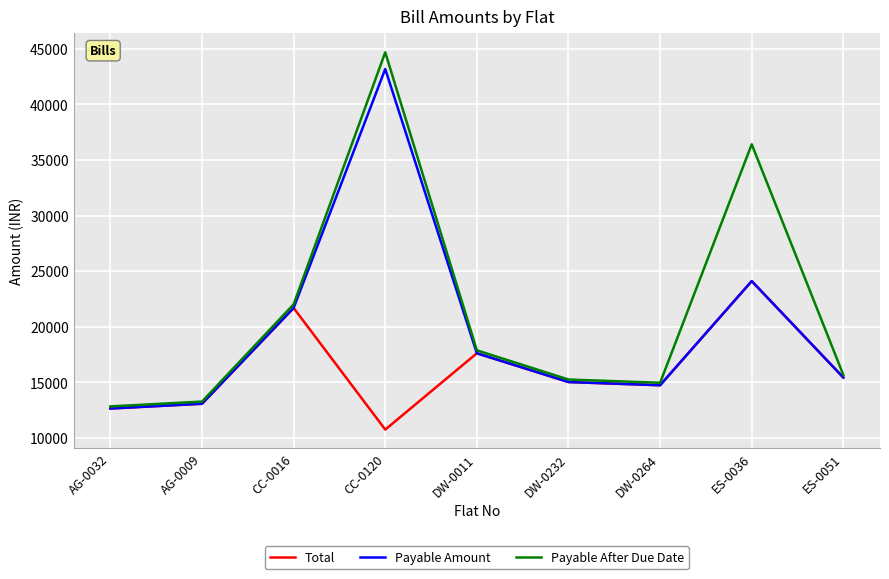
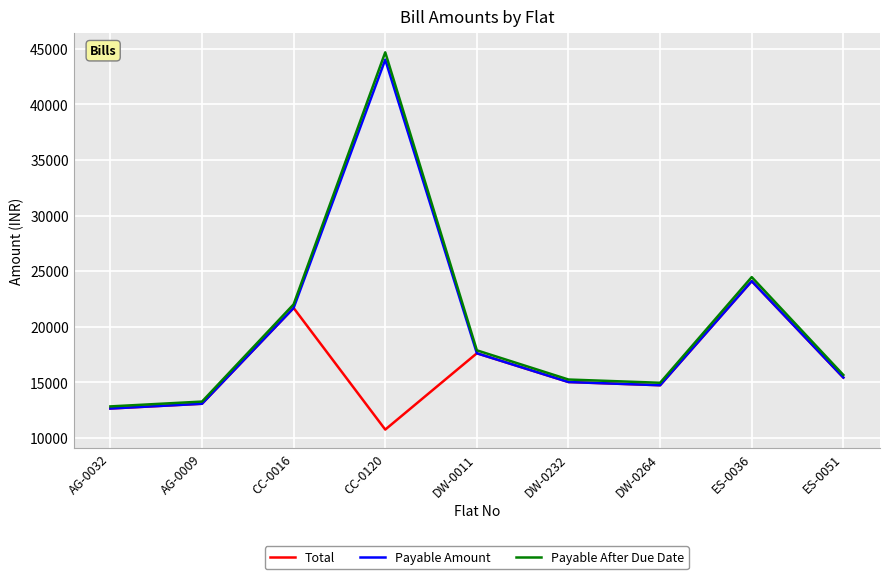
  {
    "Total": {
      "CC-0120": 10800
    },
    "Payable Amount": {
-     "CC-0120": 43200
+     "CC-0120": 44000
    },
    "Payable After Due Date": {
      "CC-0016": 22000,
      "CC-0120": 44700,
      "DW-0011": 17900,
-     "ES-0036": 36400,
+     "ES-0036": 24500,
      "ES-0051": 15700
    }
  }
